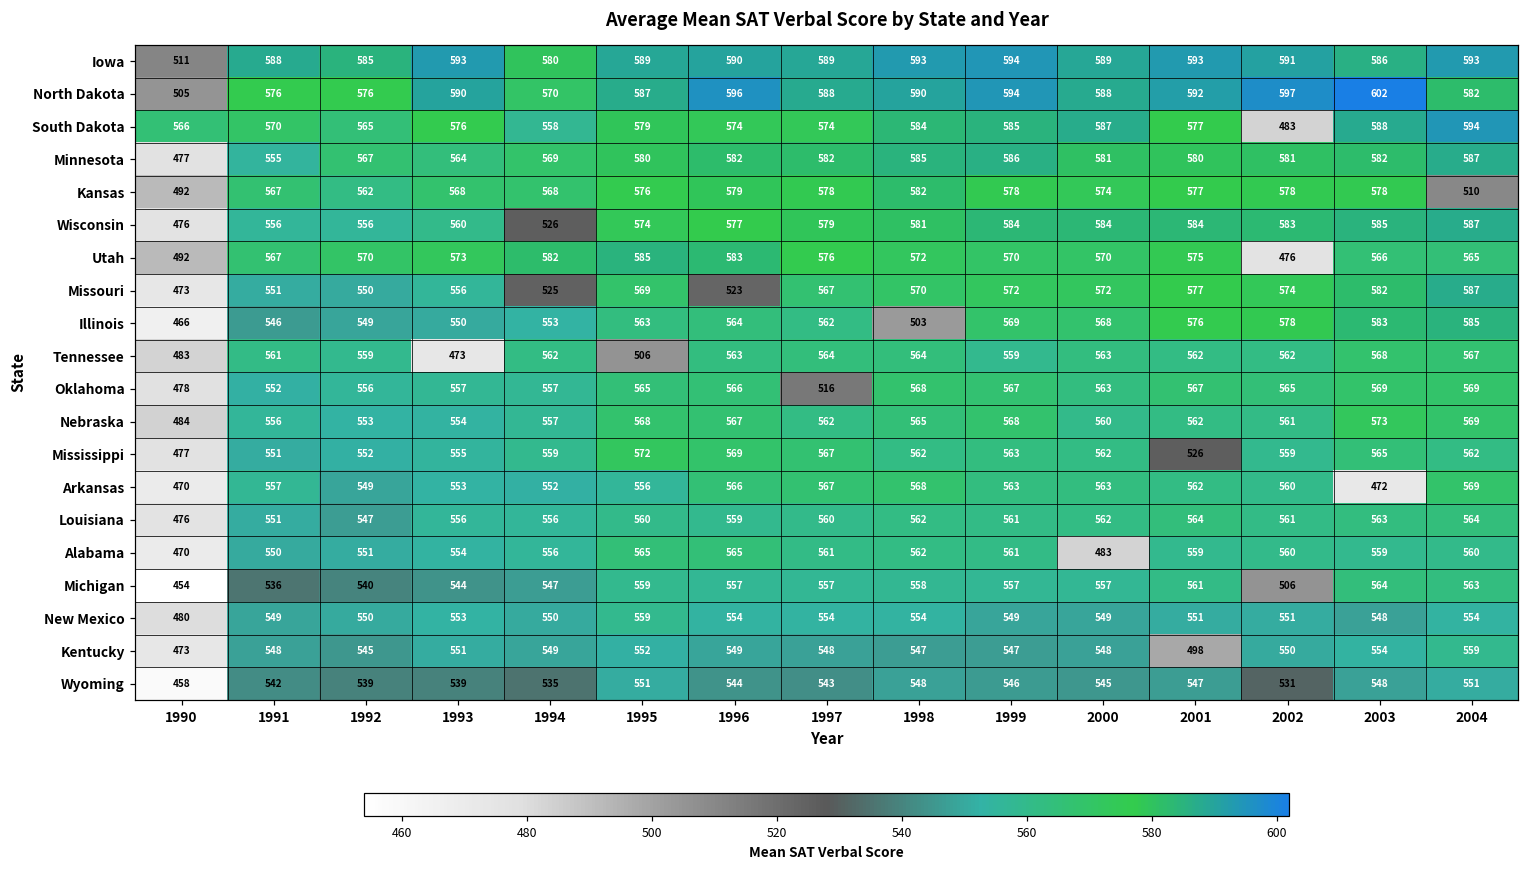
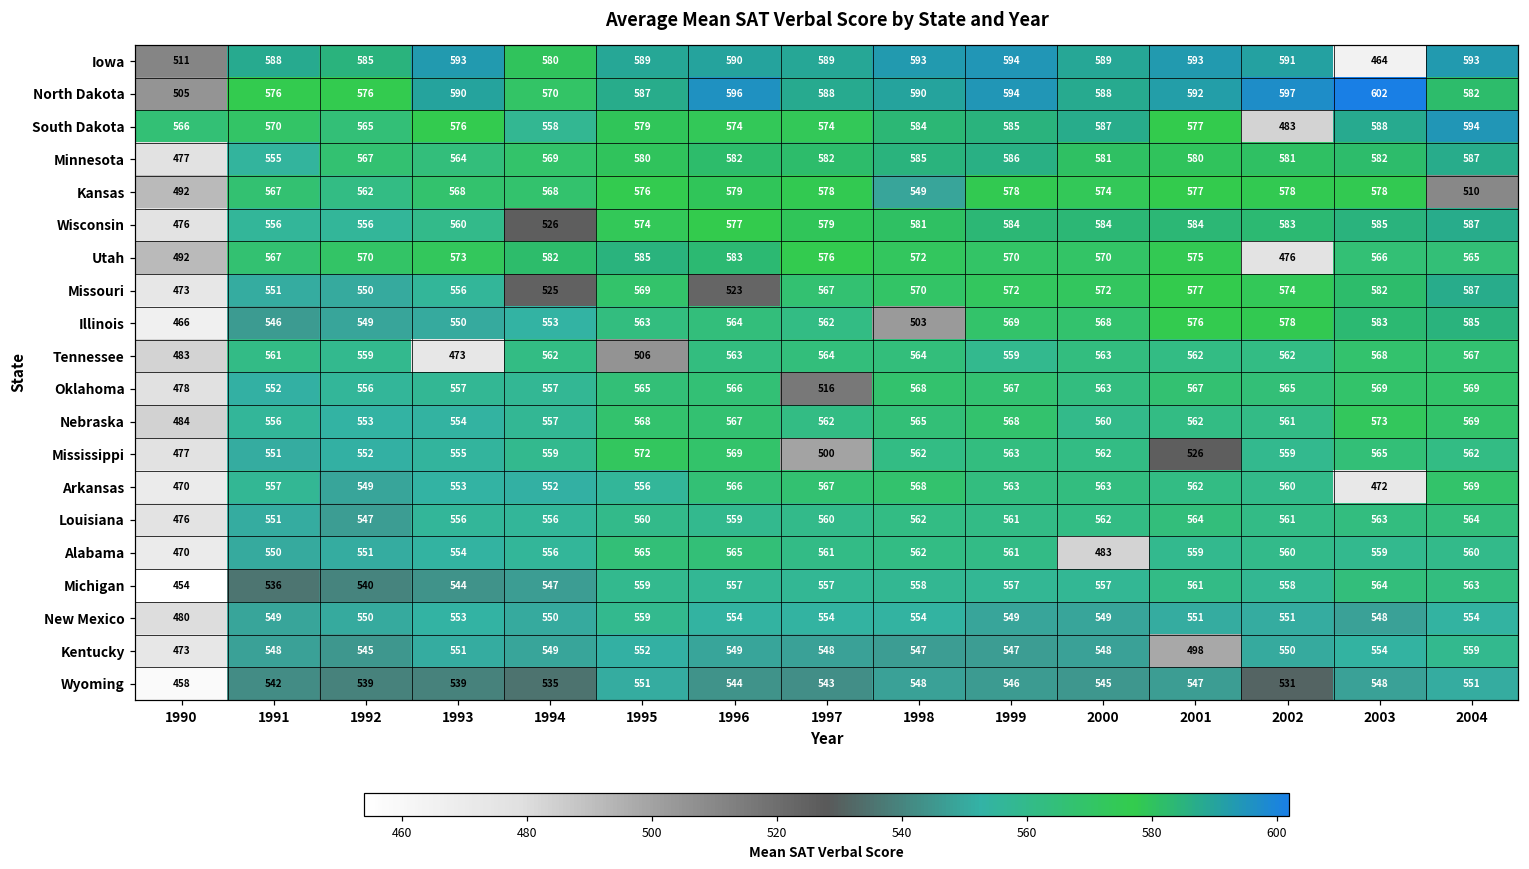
  {
    "Iowa": {
      "1990": 511,
      "1991": 588,
      "1992": 585,
      "1993": 593,
      "1994": 580,
      "1995": 589,
      "1996": 590,
      "1997": 589,
      "1998": 593,
      "1999": 594,
      "2000": 589,
      "2001": 593,
      "2002": 591,
-     "2003": 586,
+     "2003": 464,
      "2004": 593
    },
    "Kansas": {
      "1990": 492,
      "1991": 567,
      "1992": 562,
      "1993": 568,
      "1994": 568,
      "1995": 576,
      "1996": 579,
      "1997": 578,
-     "1998": 582,
+     "1998": 549,
      "1999": 578,
      "2000": 574,
      "2001": 577,
      "2002": 578,
      "2003": 578,
      "2004": 510
    },
    "Mississippi": {
      "1990": 477,
      "1991": 551,
      "1992": 552,
      "1993": 555,
      "1994": 559,
      "1995": 572,
      "1996": 569,
-     "1997": 567,
+     "1997": 500,
      "1998": 562,
      "1999": 563,
      "2000": 562,
      "2001": 526,
      "2002": 559,
      "2003": 565,
      "2004": 562
    },
    "Michigan": {
      "1990": 454,
      "1991": 536,
      "1992": 540,
      "1993": 544,
      "1994": 547,
      "1995": 559,
      "1996": 557,
      "1997": 557,
      "1998": 558,
      "1999": 557,
      "2000": 557,
      "2001": 561,
-     "2002": 506,
+     "2002": 558,
      "2003": 564,
      "2004": 563
    }
  }
